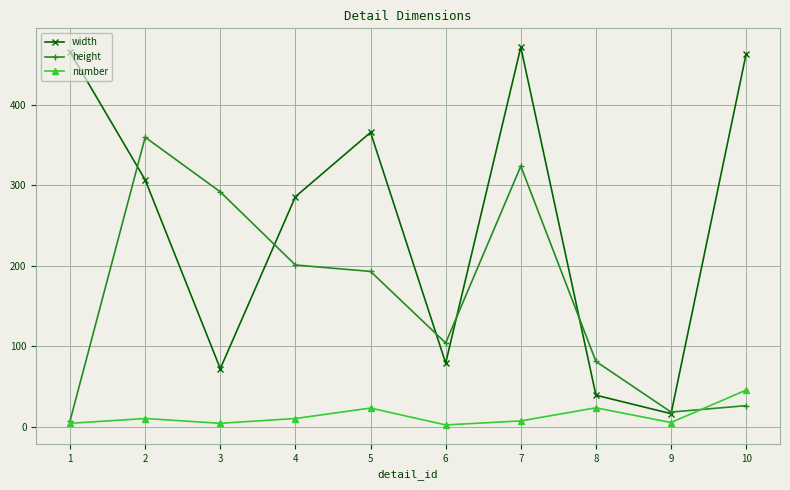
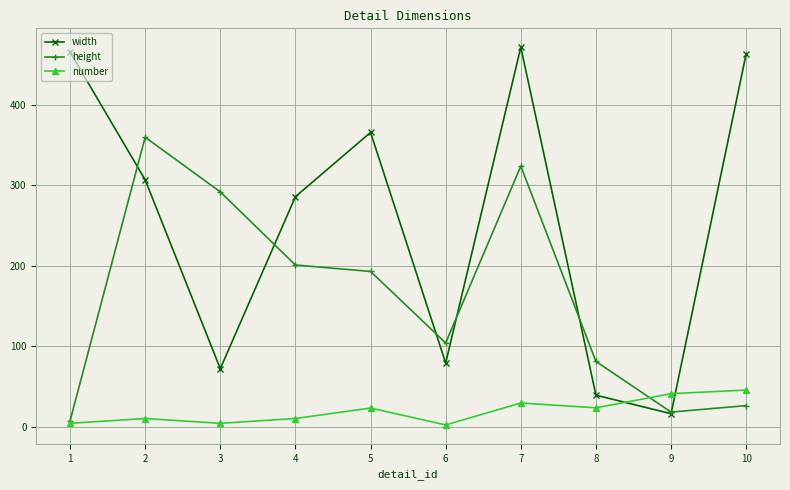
  {
    "width": {
      "2": 310,
      "3": 70,
      "4": 290,
      "5": 370,
      "6": 80,
      "7": 470,
      "8": 40,
      "10": 460
    },
    "height": {
      "2": 360,
      "3": 290,
      "4": 200,
      "5": 190,
      "6": 100,
      "7": 320,
      "8": 80,
      "10": 30
    },
    "number": {
      "2": 10,
      "3": 0,
      "4": 10,
      "5": 20,
      "6": 0,
-     "7": 10,
+     "7": 30,
      "8": 20,
-     "9": 10,
+     "9": 40,
      "10": 50
    }
  }
